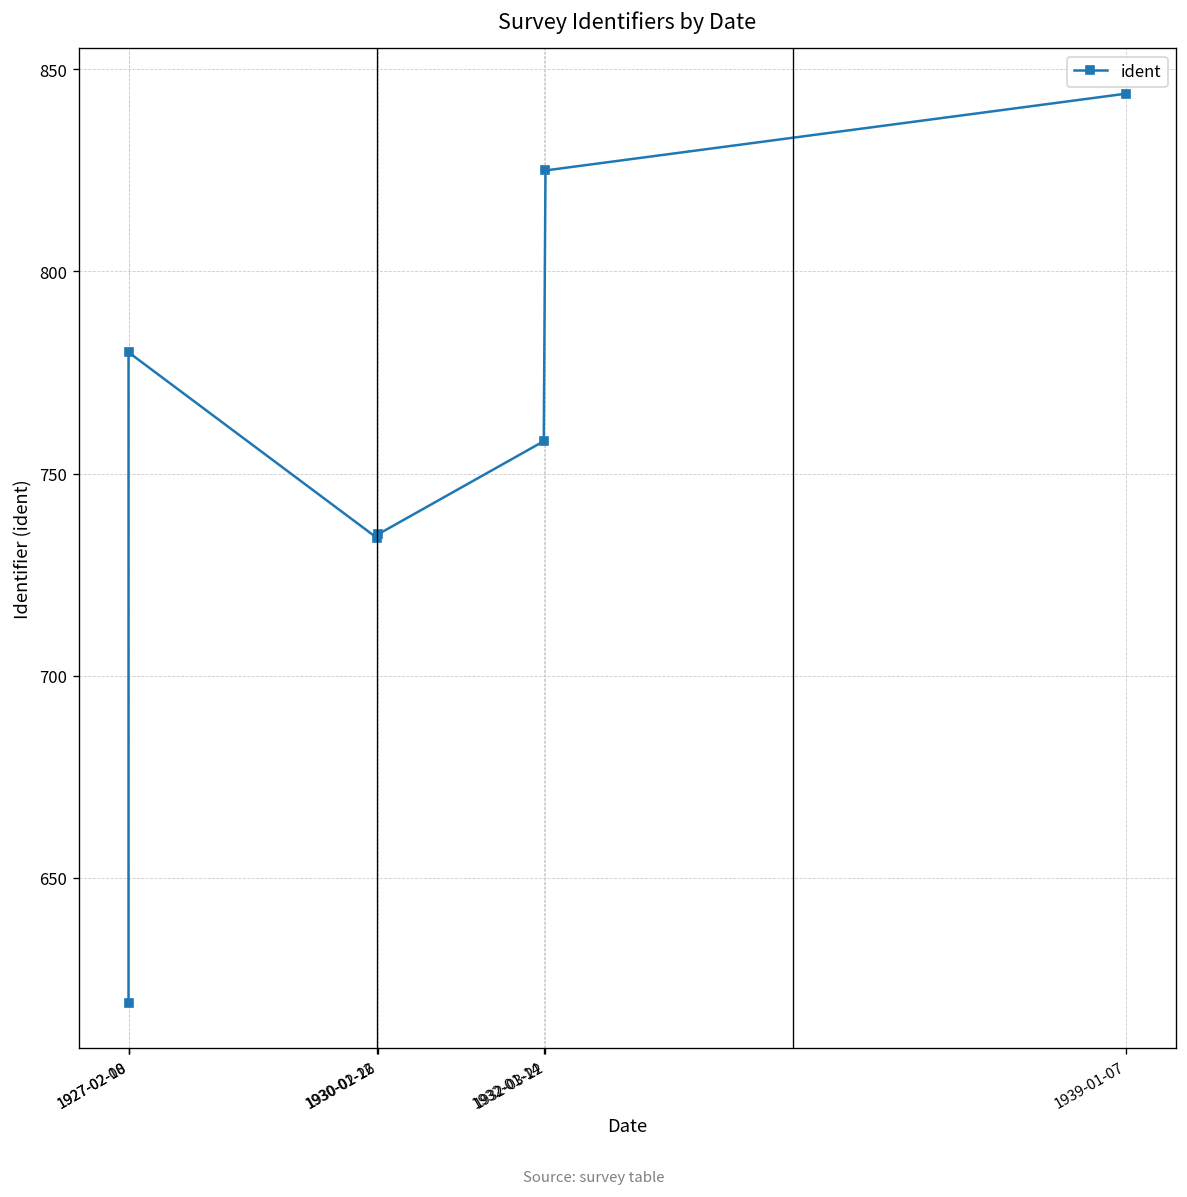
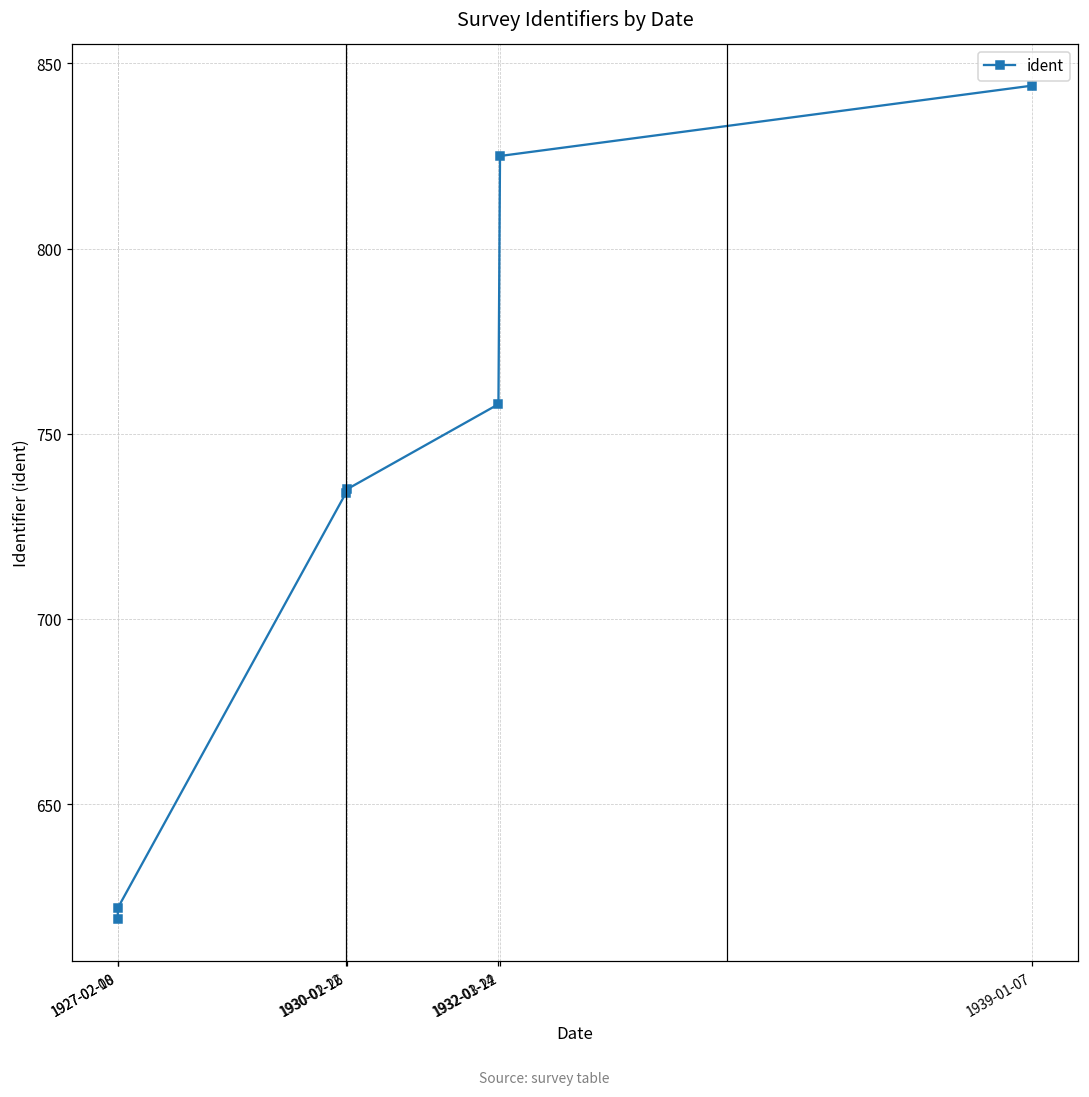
  {
-   "1927-02-10": 780,
+   "1927-02-10": 622,
    "1927-02-08": 619,
    "1930-01-12": 734,
    "1930-02-26": 735,
    "1932-01-14": 758,
    "1932-03-22": 825,
    "1939-01-07": 844
  }
